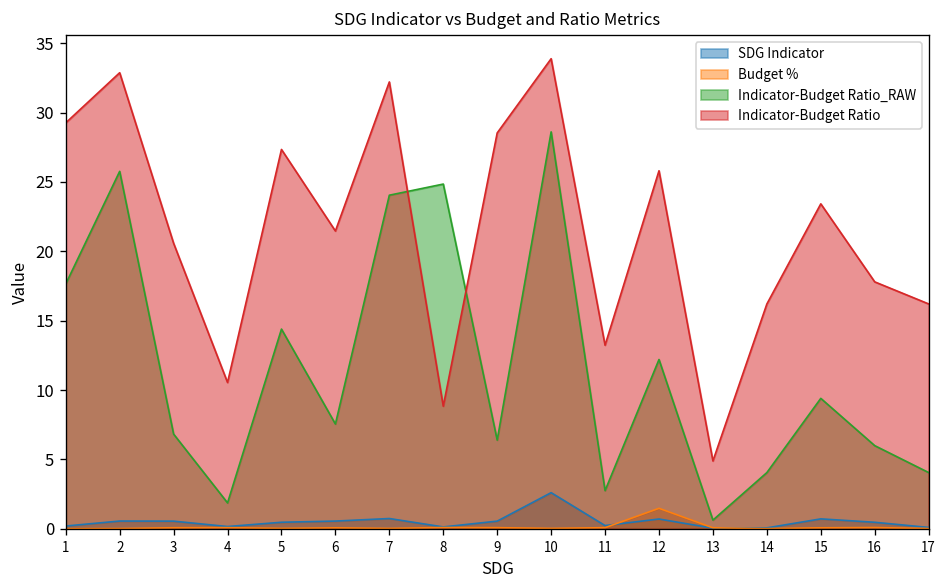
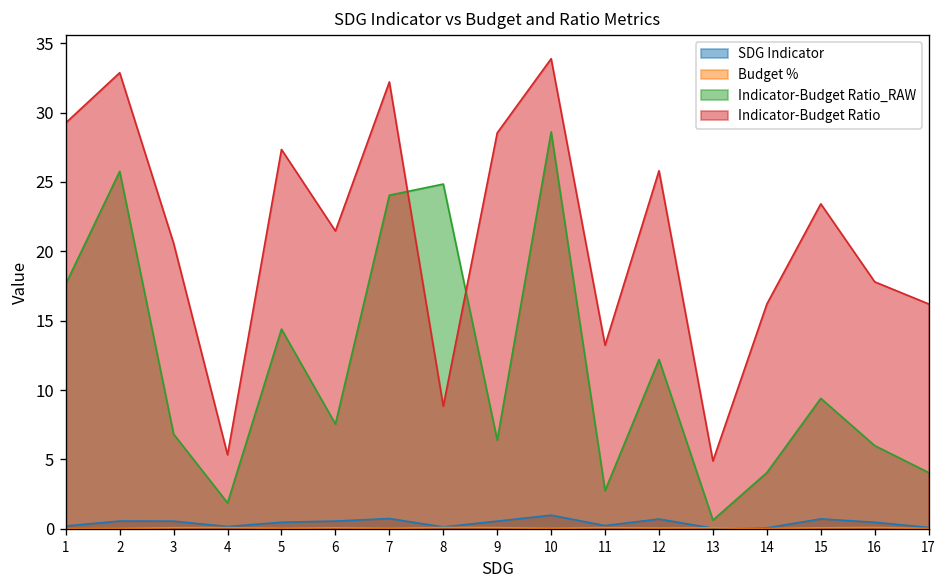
  {
    "SDG Indicator": {
      "2": 0.6,
      "3": 0.6,
      "5": 0.5,
      "6": 0.6,
      "7": 0.7,
      "9": 0.6,
-     "10": 2.6,
+     "10": 1.0,
      "12": 0.7,
      "15": 0.7,
      "16": 0.5
    },
    "Budget %": {
      "2": 0.0,
      "3": 0.1,
      "5": 0.0,
      "6": 0.1,
      "7": 0.0,
      "9": 0.1,
      "10": 0.0,
-     "12": 1.5,
+     "12": 0.1,
      "15": 0.1,
      "16": 0.1
    },
    "Indicator-Budget Ratio_RAW": {
      "1": 17.6,
      "2": 25.8,
      "3": 6.8,
      "4": 1.9,
      "5": 14.4,
      "6": 7.6,
      "7": 24.0,
      "8": 24.8,
      "9": 6.4,
      "10": 28.6,
      "11": 2.8,
      "12": 12.2,
      "13": 0.6,
      "14": 4.1,
      "15": 9.4,
      "16": 6.0,
      "17": 4.1
    },
    "Indicator-Budget Ratio": {
      "1": 29.3,
      "2": 32.9,
      "3": 20.6,
-     "4": 10.5,
+     "4": 5.3,
      "5": 27.3,
      "6": 21.5,
      "7": 32.2,
      "8": 8.8,
      "9": 28.5,
      "10": 33.9,
      "11": 13.2,
      "12": 25.8,
      "13": 4.9,
      "14": 16.2,
      "15": 23.4,
      "16": 17.8,
      "17": 16.2
    }
  }
